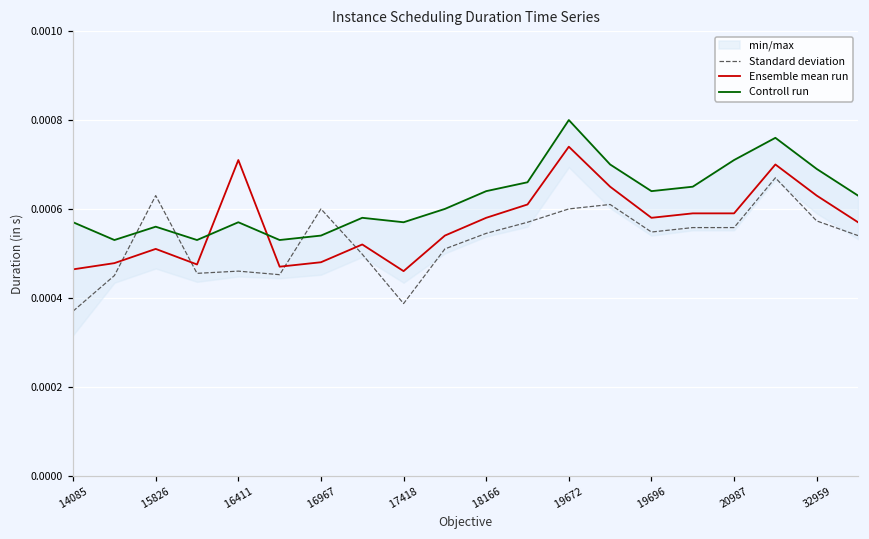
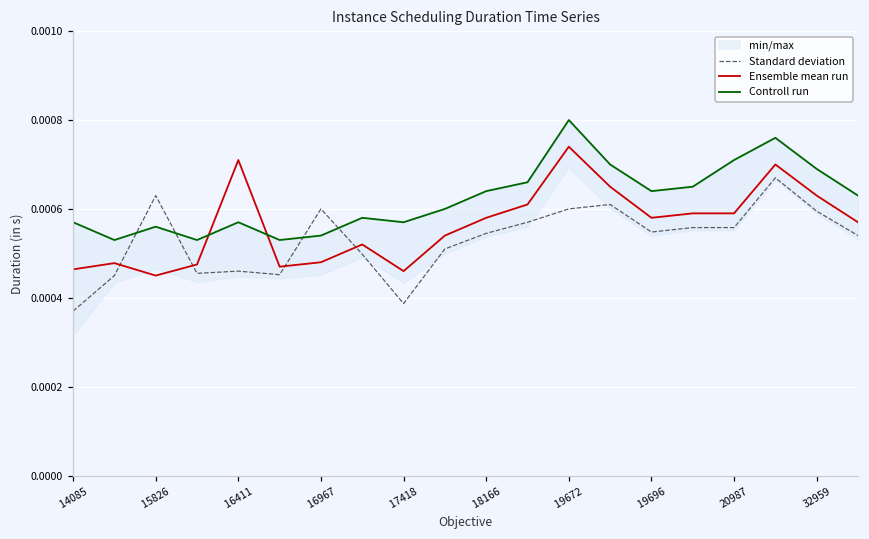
  {
    "Standard deviation": {
      "14085": 0.00037,
      "15826": 0.00063,
      "16411": 0.00046,
      "16967": 0.00060,
      "17418": 0.00039,
      "18166": 0.00055,
      "19672": 0.00060,
      "19696": 0.00055,
      "20987": 0.00056,
-     "32959": 0.00057
+     "32959": 0.00060
    },
    "Ensemble mean run": {
      "14085": 0.00046,
-     "15826": 0.00051,
+     "15826": 0.00045,
      "16411": 0.00071,
      "16967": 0.00048,
      "17418": 0.00046,
      "18166": 0.00058,
      "19672": 0.00074,
      "19696": 0.00058,
      "20987": 0.00059,
      "32959": 0.00063
    },
    "min/max": {
      "14085": 0.00057,
      "15826": 0.00056,
      "16411": 0.00057,
      "16967": 0.00054,
      "17418": 0.00057,
      "18166": 0.00064,
      "19672": 0.00080,
      "19696": 0.00064,
      "20987": 0.00071,
      "32959": 0.00069
    }
  }
